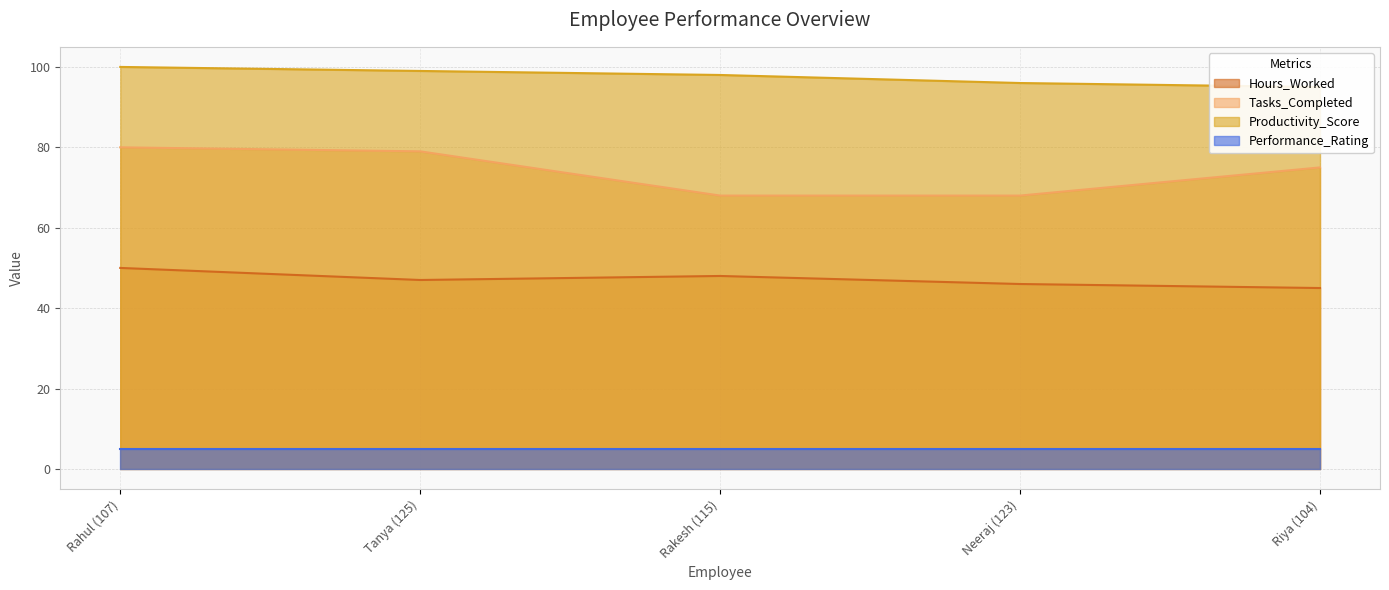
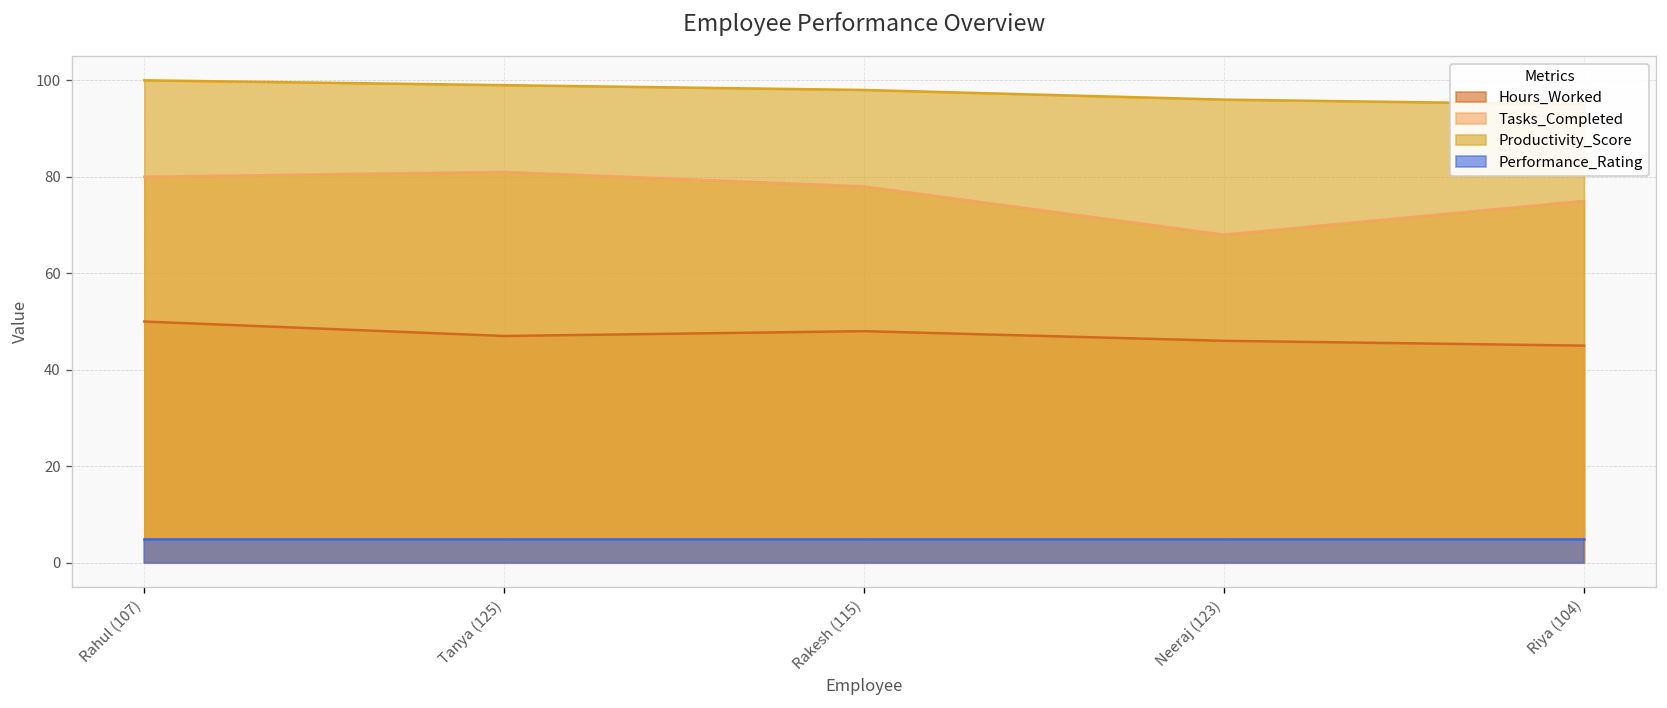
  {
    "Tasks_Completed": {
      "Rahul (107)": 80,
-     "Tanya (125)": 79,
-     "Rakesh (115)": 68,
+     "Tanya (125)": 81,
+     "Rakesh (115)": 78,
      "Neeraj (123)": 68,
      "Riya (104)": 75
    },
    "Performance_Rating": {
      "Rahul (107)": 5,
      "Tanya (125)": 5,
      "Rakesh (115)": 5,
      "Neeraj (123)": 5,
      "Riya (104)": 5
    }
  }
